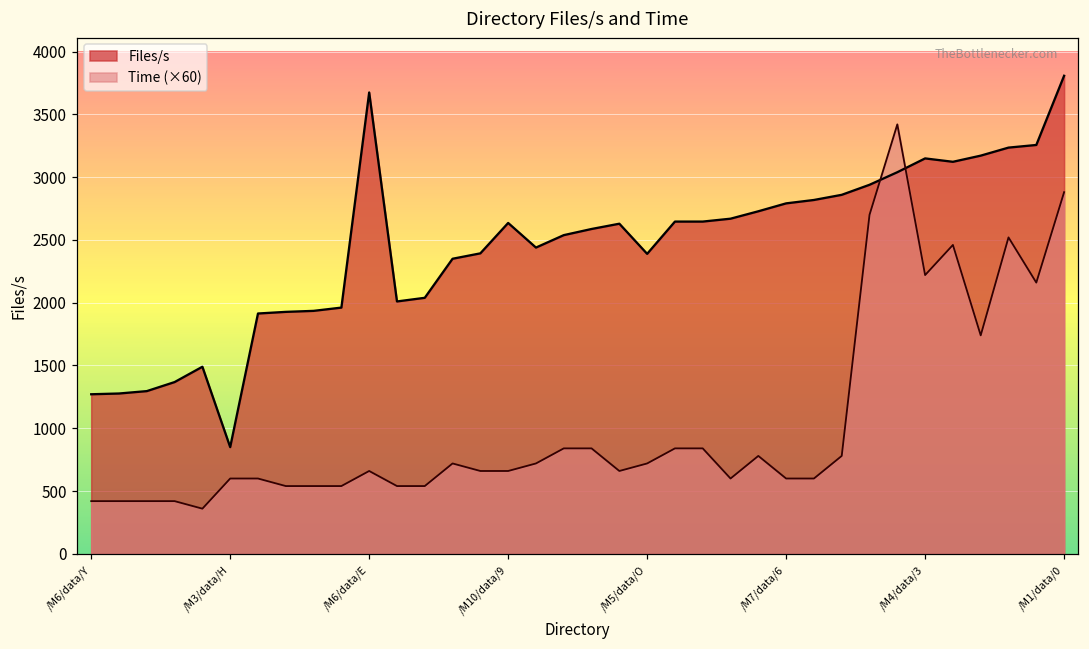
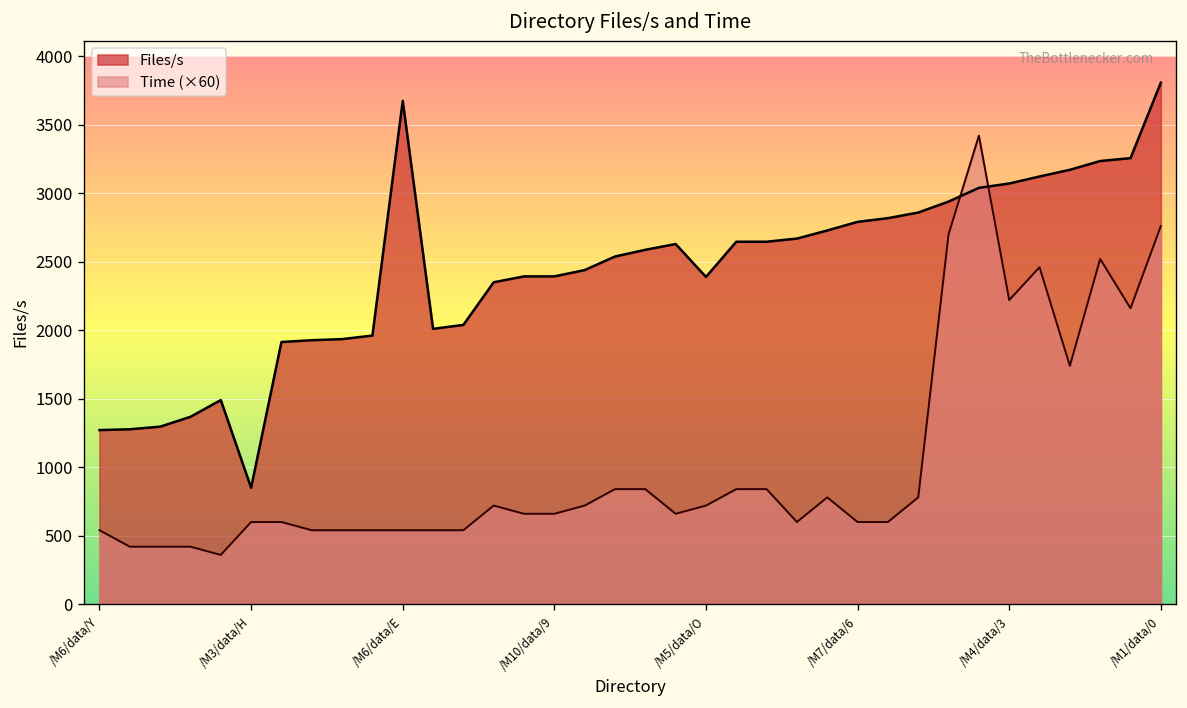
  {
    "Files/s": {
      "/M6/data/Y": 1270,
      "/M3/data/H": 850,
      "/M6/data/E": 3670,
-     "/M10/data/9": 2640,
+     "/M10/data/9": 2390,
      "/M5/data/O": 2390,
      "/M7/data/6": 2790,
-     "/M4/data/3": 3150,
+     "/M4/data/3": 3070,
      "/M1/data/0": 3810
    },
    "Time (×60)": {
-     "/M6/data/Y": 420,
+     "/M6/data/Y": 540,
      "/M3/data/H": 600,
-     "/M6/data/E": 660,
+     "/M6/data/E": 540,
      "/M10/data/9": 660,
      "/M5/data/O": 720,
      "/M7/data/6": 600,
      "/M4/data/3": 2220,
-     "/M1/data/0": 2880
+     "/M1/data/0": 2760
    }
  }
